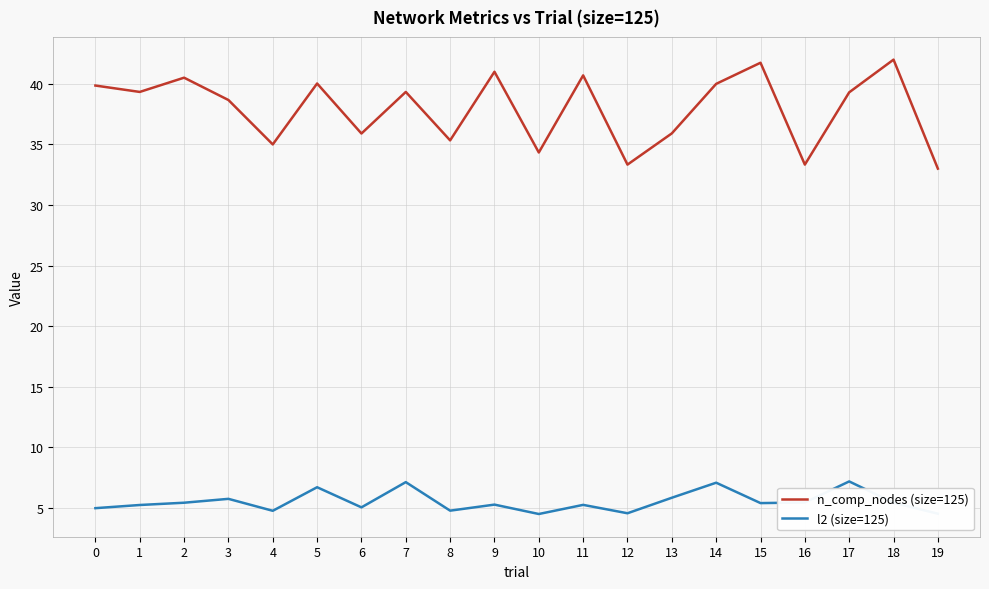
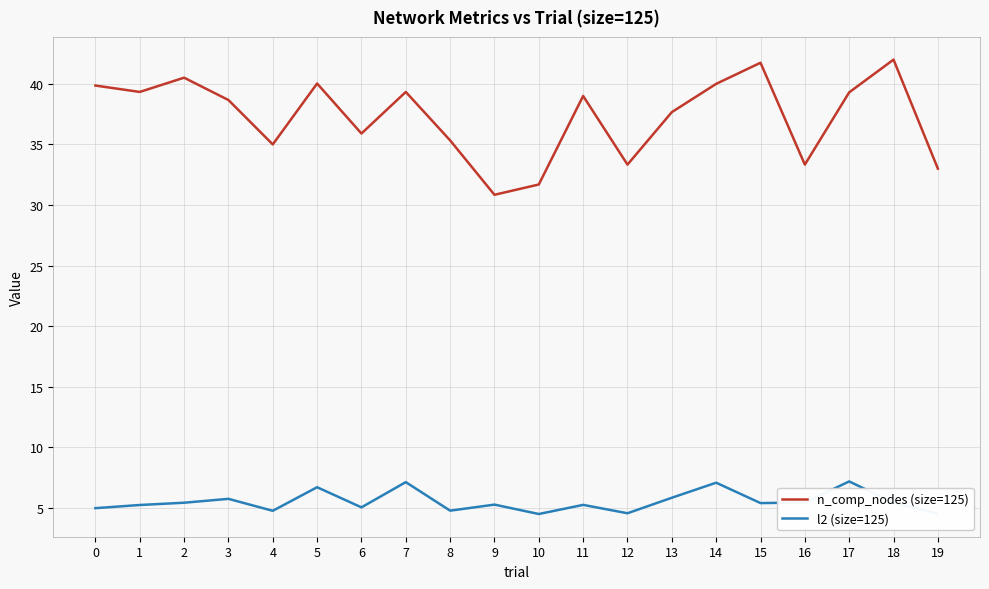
  {
    "n_comp_nodes (size=125)": {
      "0": 39.9,
      "1": 39.3,
      "2": 40.5,
      "3": 38.7,
      "4": 35.0,
      "5": 40.0,
      "6": 35.9,
      "7": 39.3,
      "8": 35.3,
-     "9": 41.0,
-     "10": 34.3,
-     "11": 40.7,
+     "9": 30.8,
+     "10": 31.7,
+     "11": 39.0,
      "12": 33.3,
-     "13": 35.9,
+     "13": 37.7,
      "14": 40.0,
      "15": 41.7,
      "16": 33.3,
      "17": 39.3,
      "18": 42.0,
      "19": 33.0
    },
    "l2 (size=125)": {
      "0": 5.0,
      "1": 5.2,
      "2": 5.4,
      "3": 5.7,
      "4": 4.7,
      "5": 6.7,
      "6": 5.0,
      "7": 7.1,
      "8": 4.8,
      "9": 5.3,
      "10": 4.5,
      "11": 5.2,
      "12": 4.5,
      "13": 5.8,
      "14": 7.1,
      "15": 5.4,
      "17": 7.2
    }
  }
